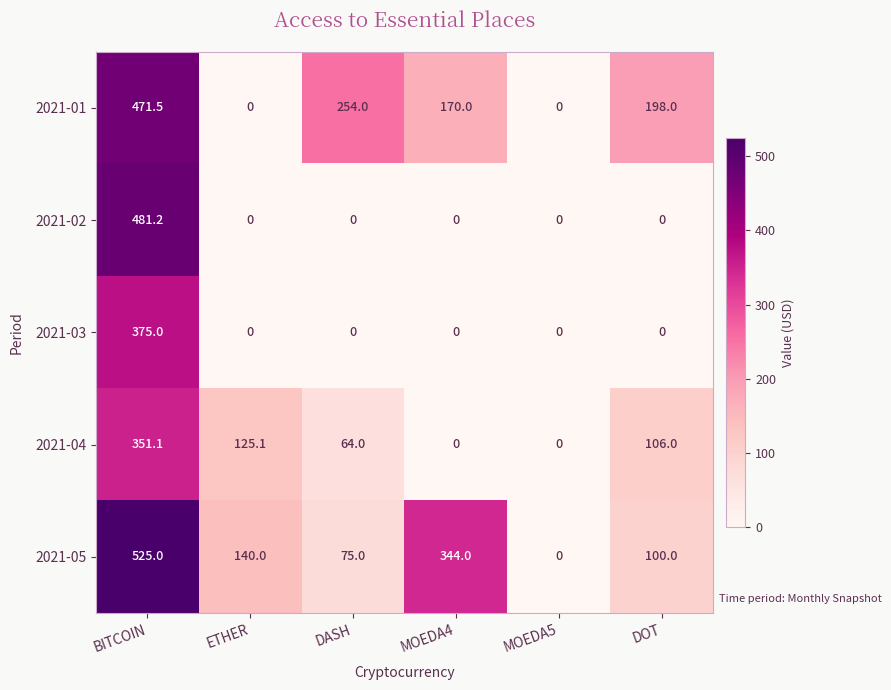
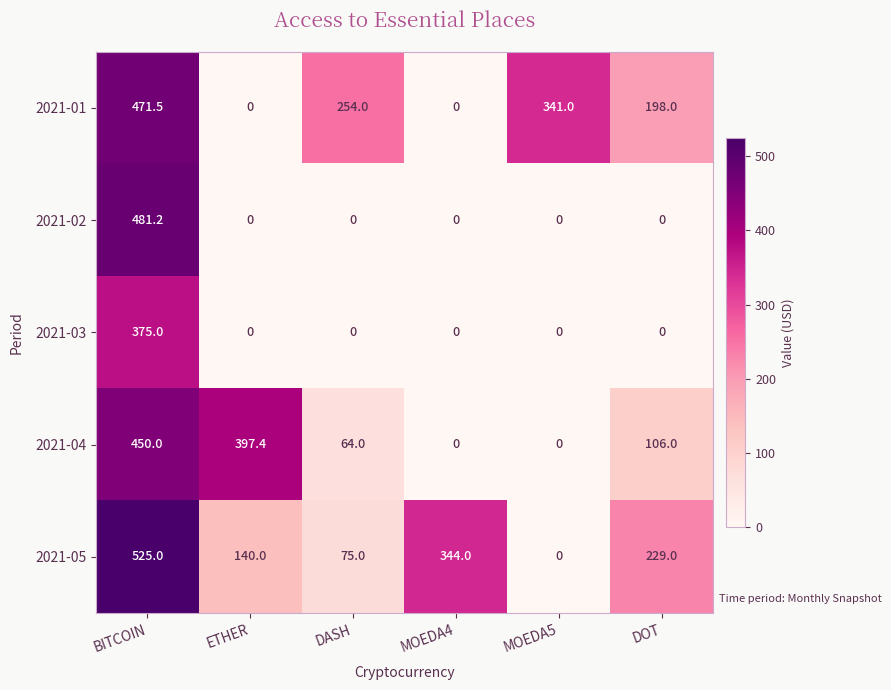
  {
    "2021-01": {
      "BITCOIN": 471.5,
      "ETHER": 0,
      "DASH": 254.0,
-     "MOEDA4": 170.0,
-     "MOEDA5": 0,
+     "MOEDA4": 0,
+     "MOEDA5": 341.0,
      "DOT": 198.0
    },
    "2021-02": {
      "BITCOIN": 481.2,
      "ETHER": 0,
      "DASH": 0,
      "MOEDA4": 0,
      "MOEDA5": 0,
      "DOT": 0
    },
    "2021-03": {
      "BITCOIN": 375.0,
      "ETHER": 0,
      "DASH": 0,
      "MOEDA4": 0,
      "MOEDA5": 0,
      "DOT": 0
    },
    "2021-04": {
-     "BITCOIN": 351.1,
-     "ETHER": 125.1,
+     "BITCOIN": 450.0,
+     "ETHER": 397.4,
      "DASH": 64.0,
      "MOEDA4": 0,
      "MOEDA5": 0,
      "DOT": 106.0
    },
    "2021-05": {
      "BITCOIN": 525.0,
      "ETHER": 140.0,
      "DASH": 75.0,
      "MOEDA4": 344.0,
      "MOEDA5": 0,
-     "DOT": 100.0
+     "DOT": 229.0
    }
  }
